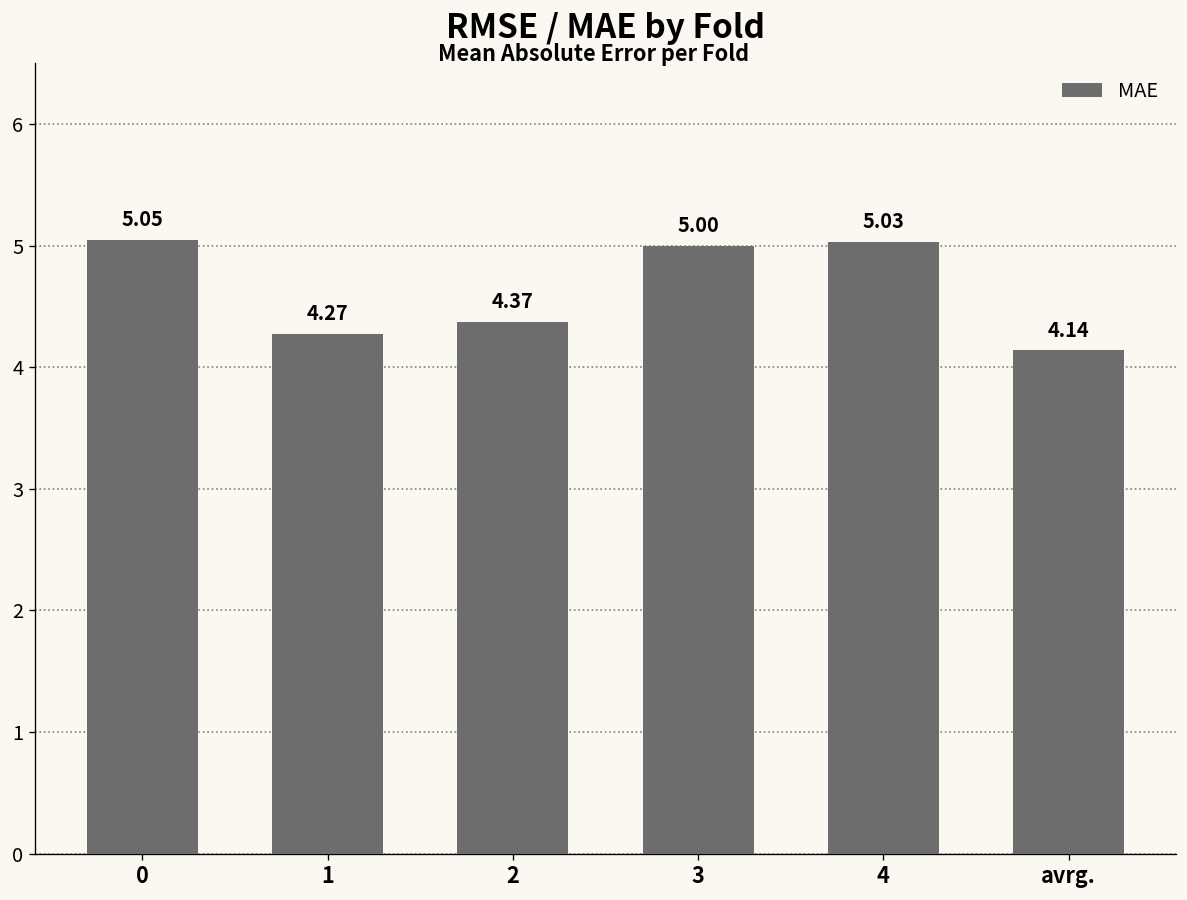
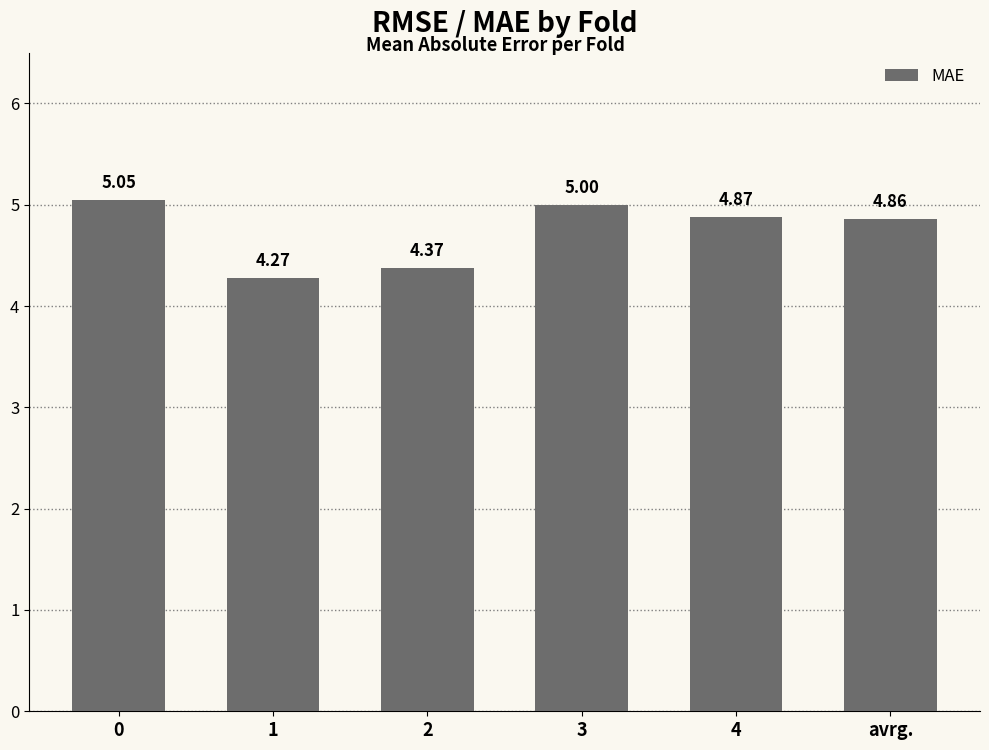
  {
    "0": 5.05,
    "1": 4.27,
    "2": 4.37,
    "3": 5.00,
-   "4": 5.03,
-   "avrg.": 4.14
+   "4": 4.87,
+   "avrg.": 4.86
  }
